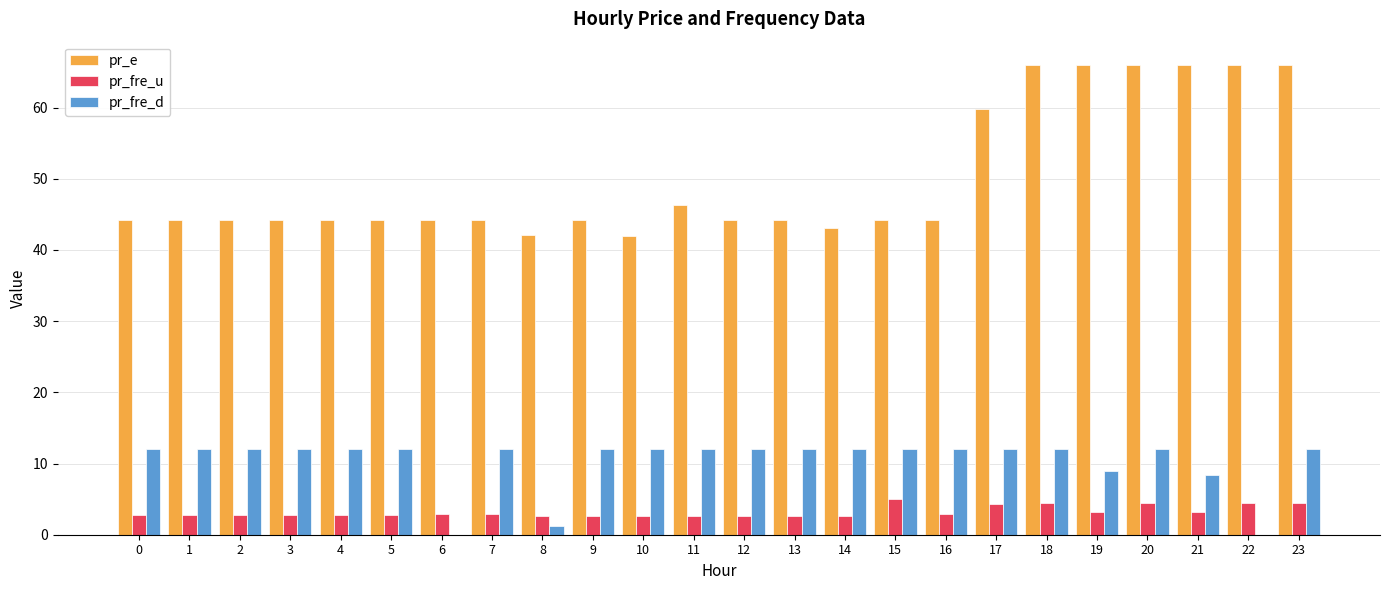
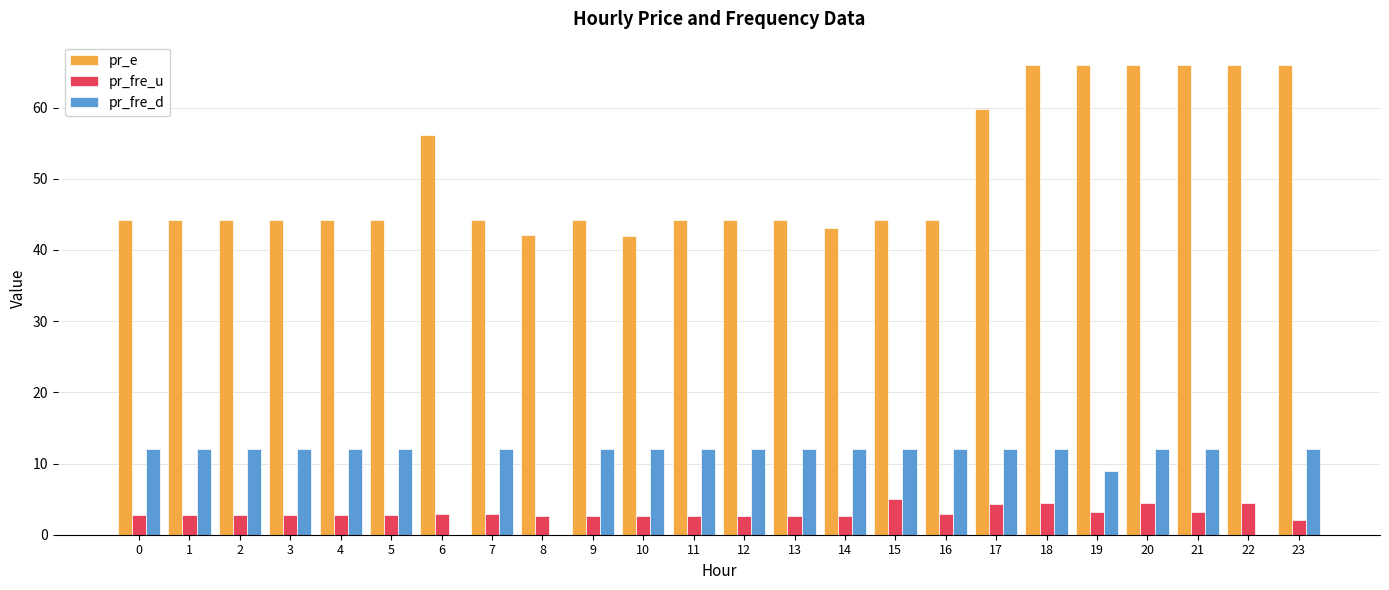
  {
    "pr_e": {
      "0": 44,
      "1": 44,
      "2": 44,
      "3": 44,
      "4": 44,
      "5": 44,
-     "6": 44,
+     "6": 56,
      "7": 44,
      "8": 42,
      "9": 44,
      "10": 42,
-     "11": 46,
+     "11": 44,
      "12": 44,
      "13": 44,
      "14": 43,
      "15": 44,
      "16": 44,
      "17": 60,
      "18": 66,
      "19": 66,
      "20": 66,
      "21": 66,
      "22": 66,
      "23": 66
    },
    "pr_fre_u": {
      "0": 3,
      "1": 3,
      "2": 3,
      "3": 3,
      "4": 3,
      "5": 3,
      "6": 3,
      "7": 3,
      "8": 3,
      "9": 3,
      "10": 3,
      "11": 3,
      "12": 3,
      "13": 3,
      "14": 3,
      "15": 5,
      "16": 3,
      "17": 4,
      "18": 4,
      "19": 3,
      "20": 4,
      "21": 3,
      "22": 4,
-     "23": 4
+     "23": 2
    },
    "pr_fre_d": {
      "0": 12,
      "1": 12,
      "2": 12,
      "3": 12,
      "4": 12,
      "5": 12,
      "7": 12,
-     "8": 1,
+     "8": 0,
      "9": 12,
      "10": 12,
      "11": 12,
      "12": 12,
      "13": 12,
      "14": 12,
      "15": 12,
      "16": 12,
      "17": 12,
      "18": 12,
      "19": 9,
      "20": 12,
-     "21": 8,
+     "21": 12,
      "23": 12
    }
  }
